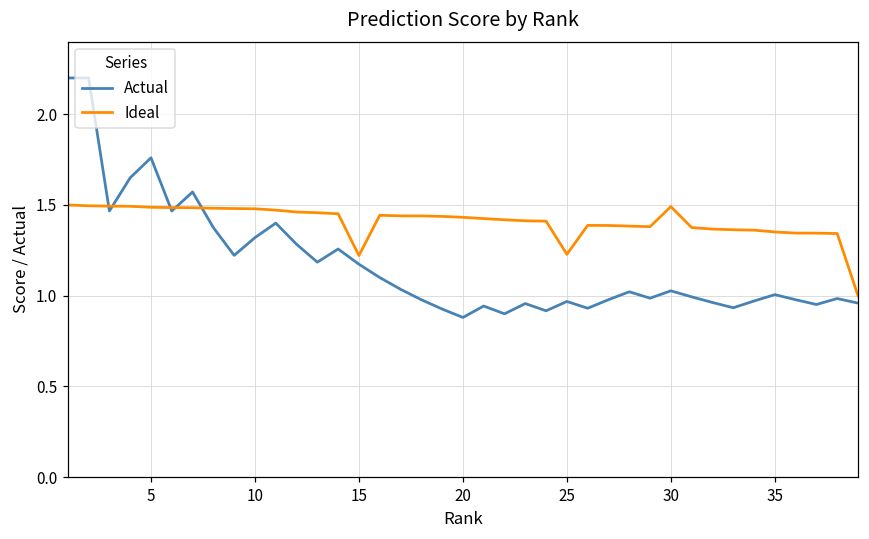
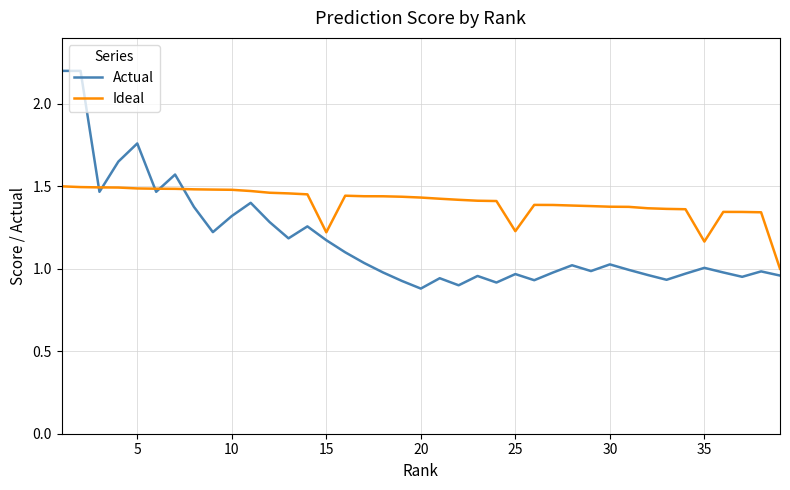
  {
    "Actual": {
      "5": 1.76,
      "10": 1.32,
      "15": 1.17,
      "20": 0.88,
      "25": 0.97,
      "30": 1.03,
      "35": 1.01
    },
    "Ideal": {
      "5": 1.49,
      "10": 1.48,
      "15": 1.22,
      "20": 1.43,
      "25": 1.23,
-     "30": 1.49,
-     "35": 1.35
+     "30": 1.38,
+     "35": 1.17
    }
  }
